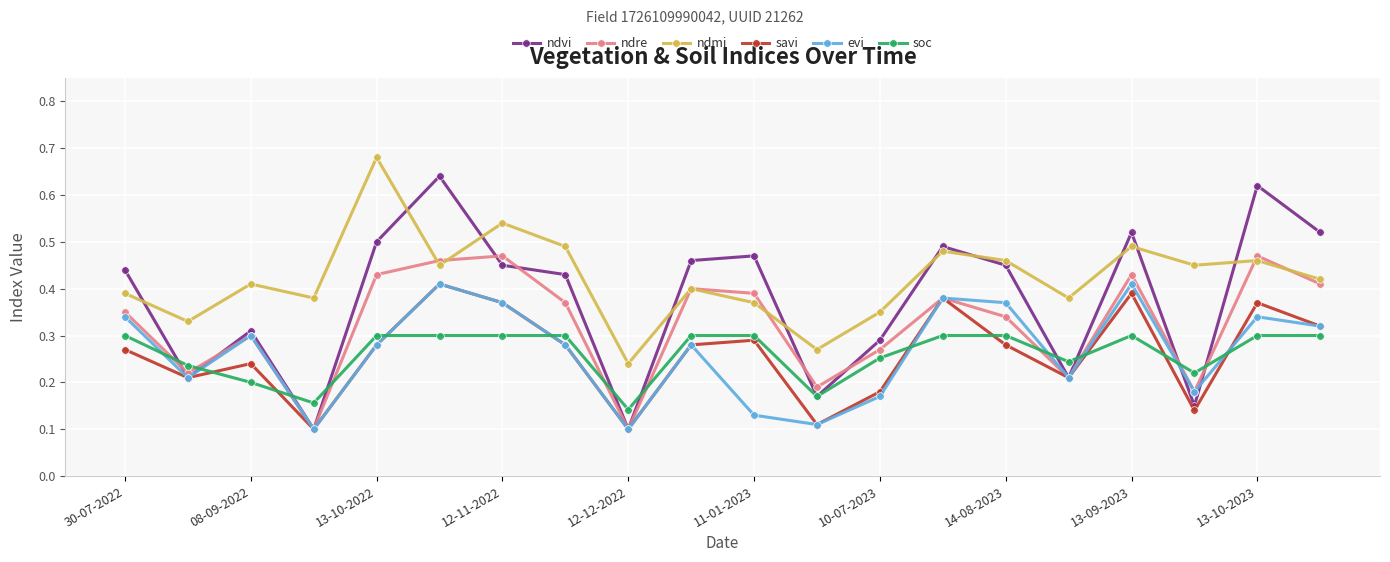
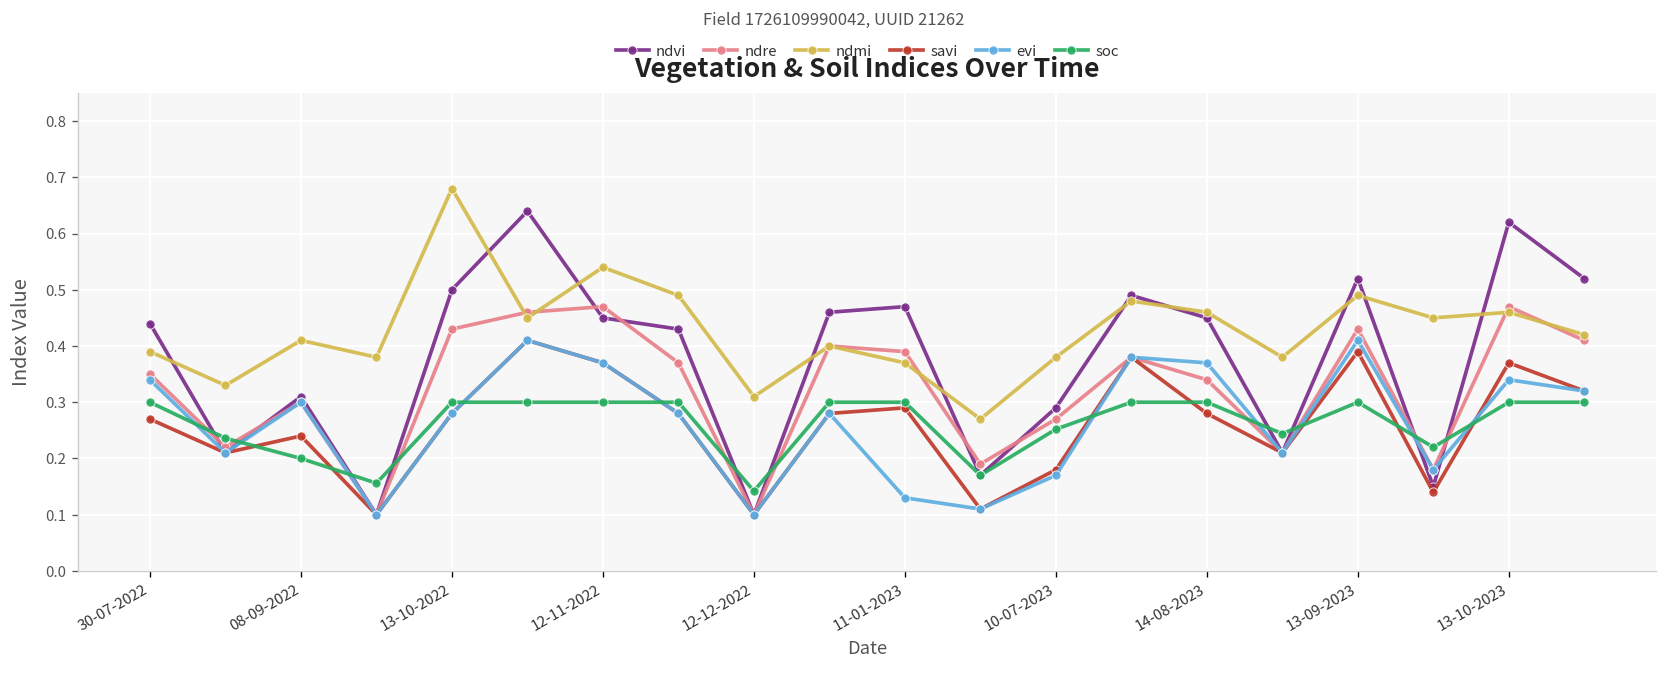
  {
    "ndvi": {
      "30-07-2022": 0.44,
      "08-09-2022": 0.31,
      "13-10-2022": 0.50,
      "12-11-2022": 0.45,
      "11-01-2023": 0.47,
      "10-07-2023": 0.29,
      "14-08-2023": 0.45,
      "13-09-2023": 0.52,
      "13-10-2023": 0.62
    },
    "ndre": {
      "30-07-2022": 0.35,
      "13-10-2022": 0.43,
      "12-11-2022": 0.47,
      "11-01-2023": 0.39,
      "10-07-2023": 0.27,
      "14-08-2023": 0.34,
      "13-09-2023": 0.43,
      "13-10-2023": 0.47
    },
    "ndmi": {
      "30-07-2022": 0.39,
      "08-09-2022": 0.41,
      "13-10-2022": 0.68,
      "12-11-2022": 0.54,
-     "12-12-2022": 0.24,
+     "12-12-2022": 0.31,
      "11-01-2023": 0.37,
-     "10-07-2023": 0.35,
+     "10-07-2023": 0.38,
      "14-08-2023": 0.46,
      "13-09-2023": 0.49,
      "13-10-2023": 0.46
    },
    "savi": {
      "30-07-2022": 0.27,
      "08-09-2022": 0.24,
      "11-01-2023": 0.29,
      "10-07-2023": 0.18,
      "14-08-2023": 0.28,
      "13-09-2023": 0.39,
      "13-10-2023": 0.37
    },
    "evi": {
      "30-07-2022": 0.34,
      "11-01-2023": 0.13,
      "10-07-2023": 0.17,
      "14-08-2023": 0.37,
      "13-09-2023": 0.41,
      "13-10-2023": 0.34
    },
    "soc": {
      "30-07-2022": 0.30,
      "08-09-2022": 0.20,
      "13-10-2022": 0.30,
      "12-11-2022": 0.30,
      "12-12-2022": 0.14,
      "11-01-2023": 0.30,
      "10-07-2023": 0.25,
      "14-08-2023": 0.30,
      "13-09-2023": 0.30,
      "13-10-2023": 0.30
    }
  }
